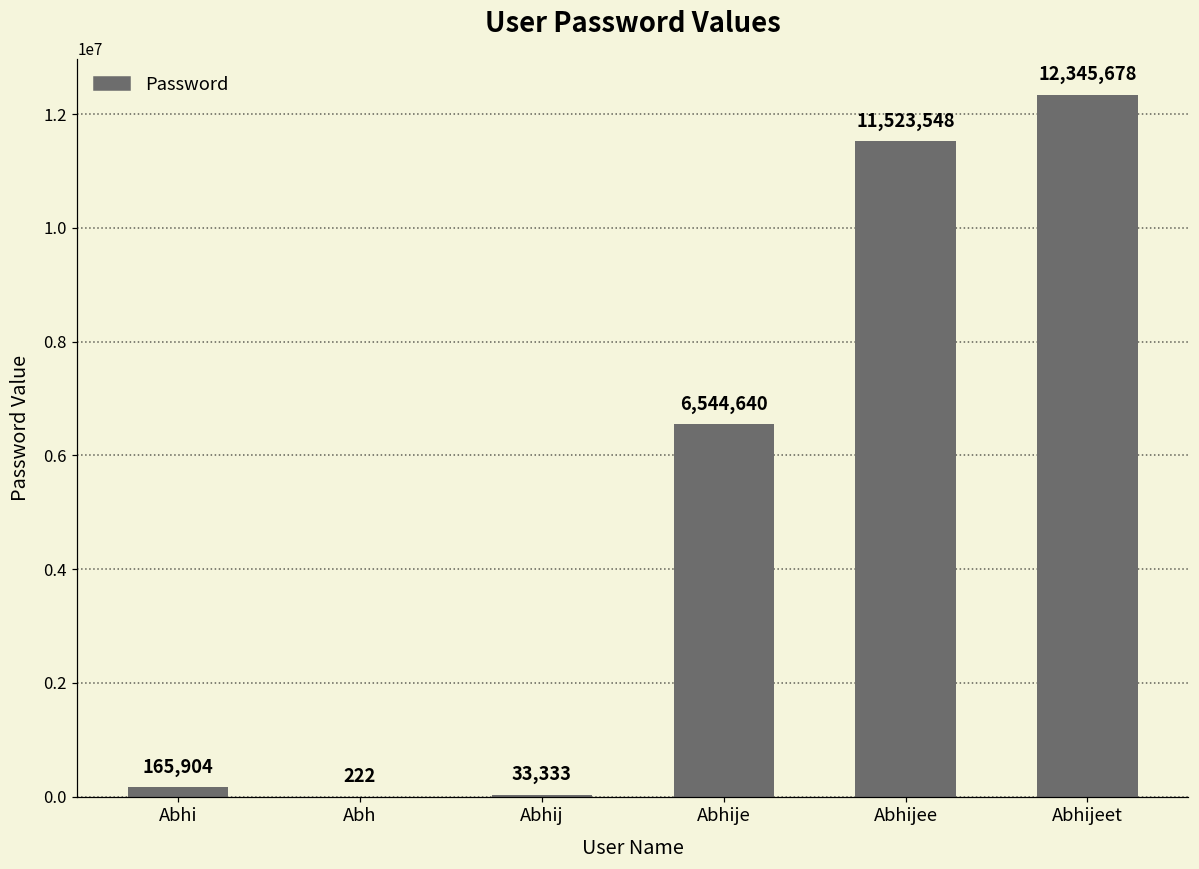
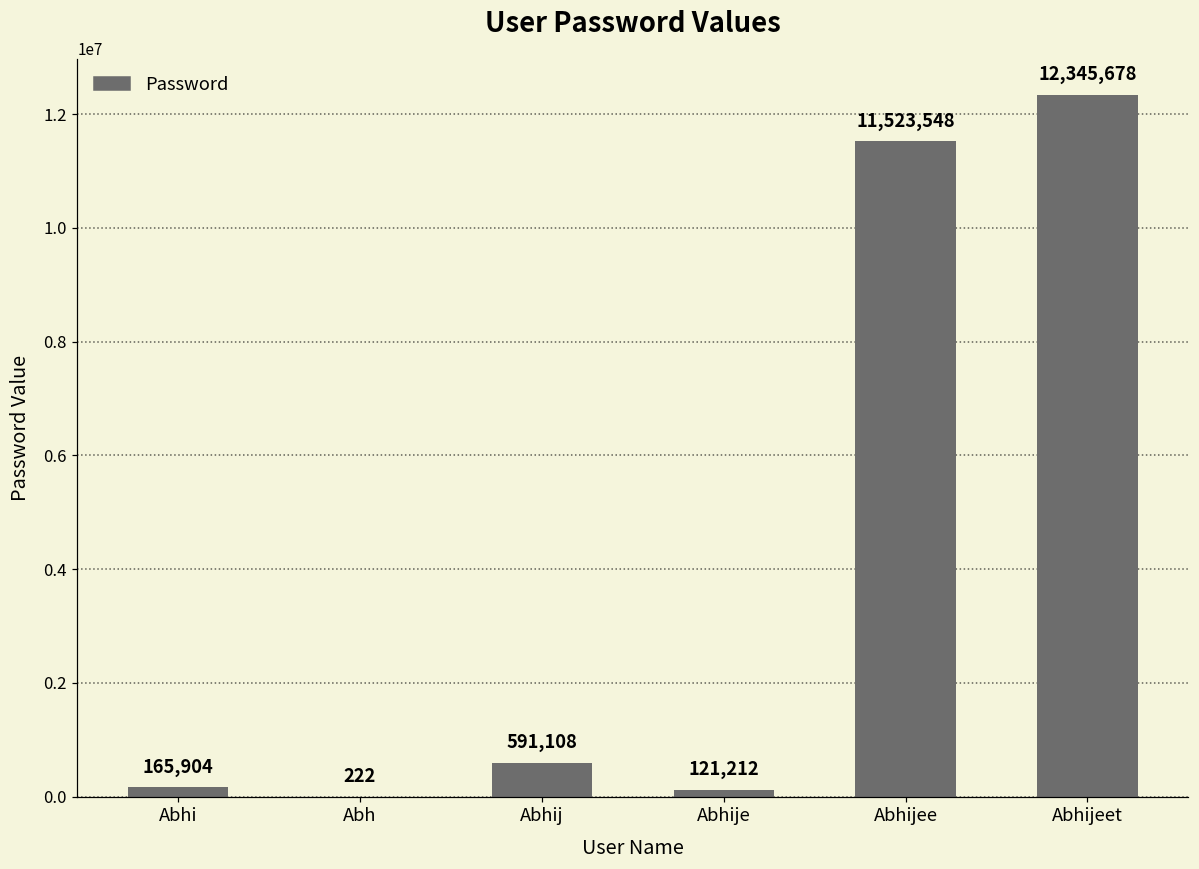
  {
    "Abhi": "165,904",
    "Abh": "222",
-   "Abhij": "33,333",
-   "Abhije": "6,544,640",
+   "Abhij": "591,108",
+   "Abhije": "121,212",
    "Abhijee": "11,523,548",
    "Abhijeet": "12,345,678"
  }
